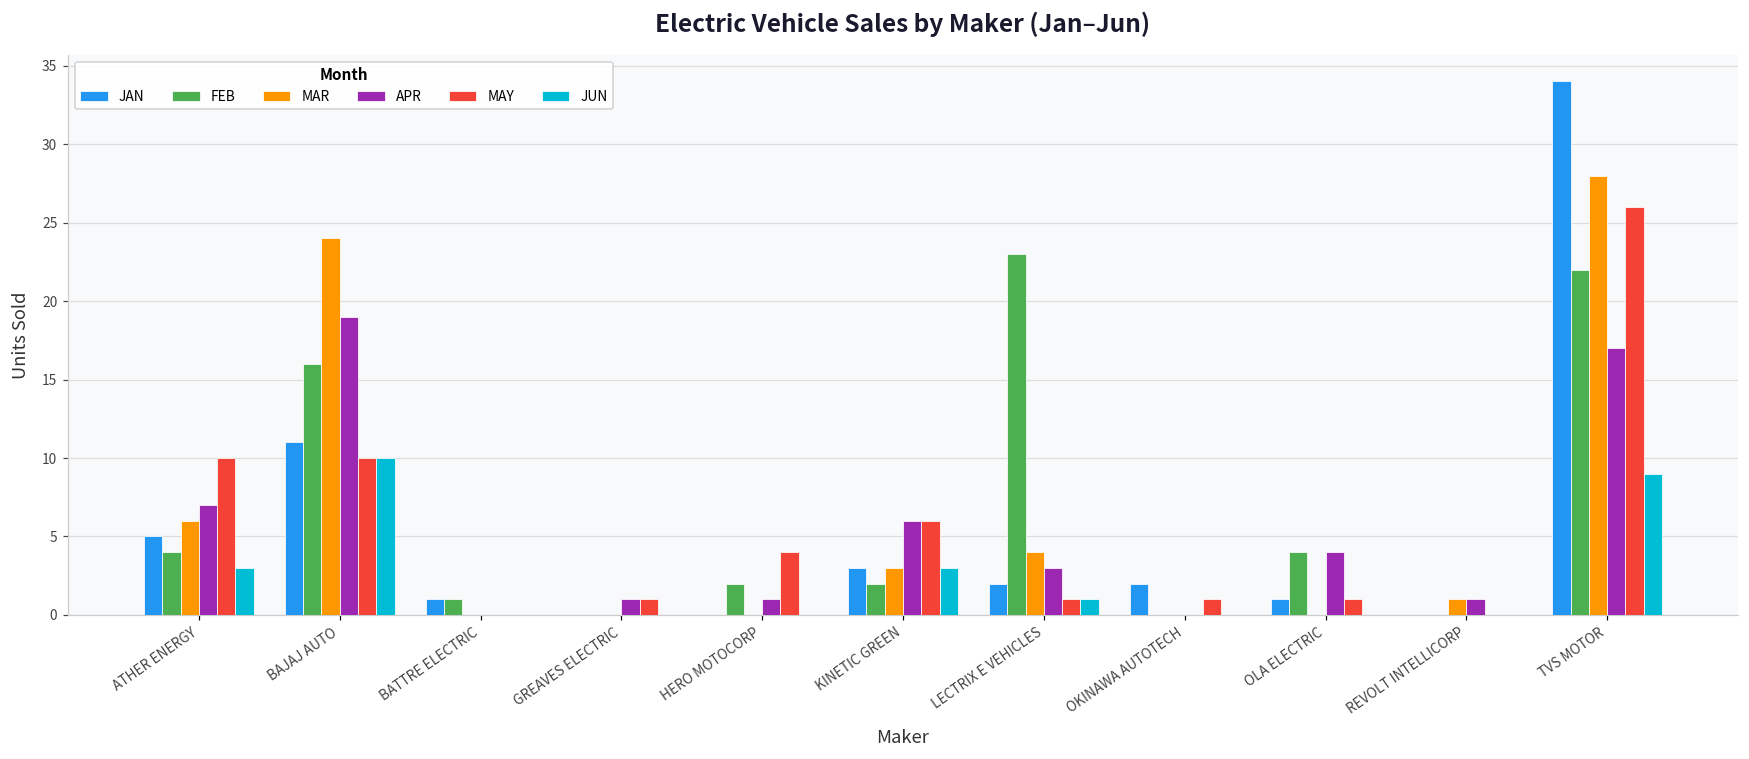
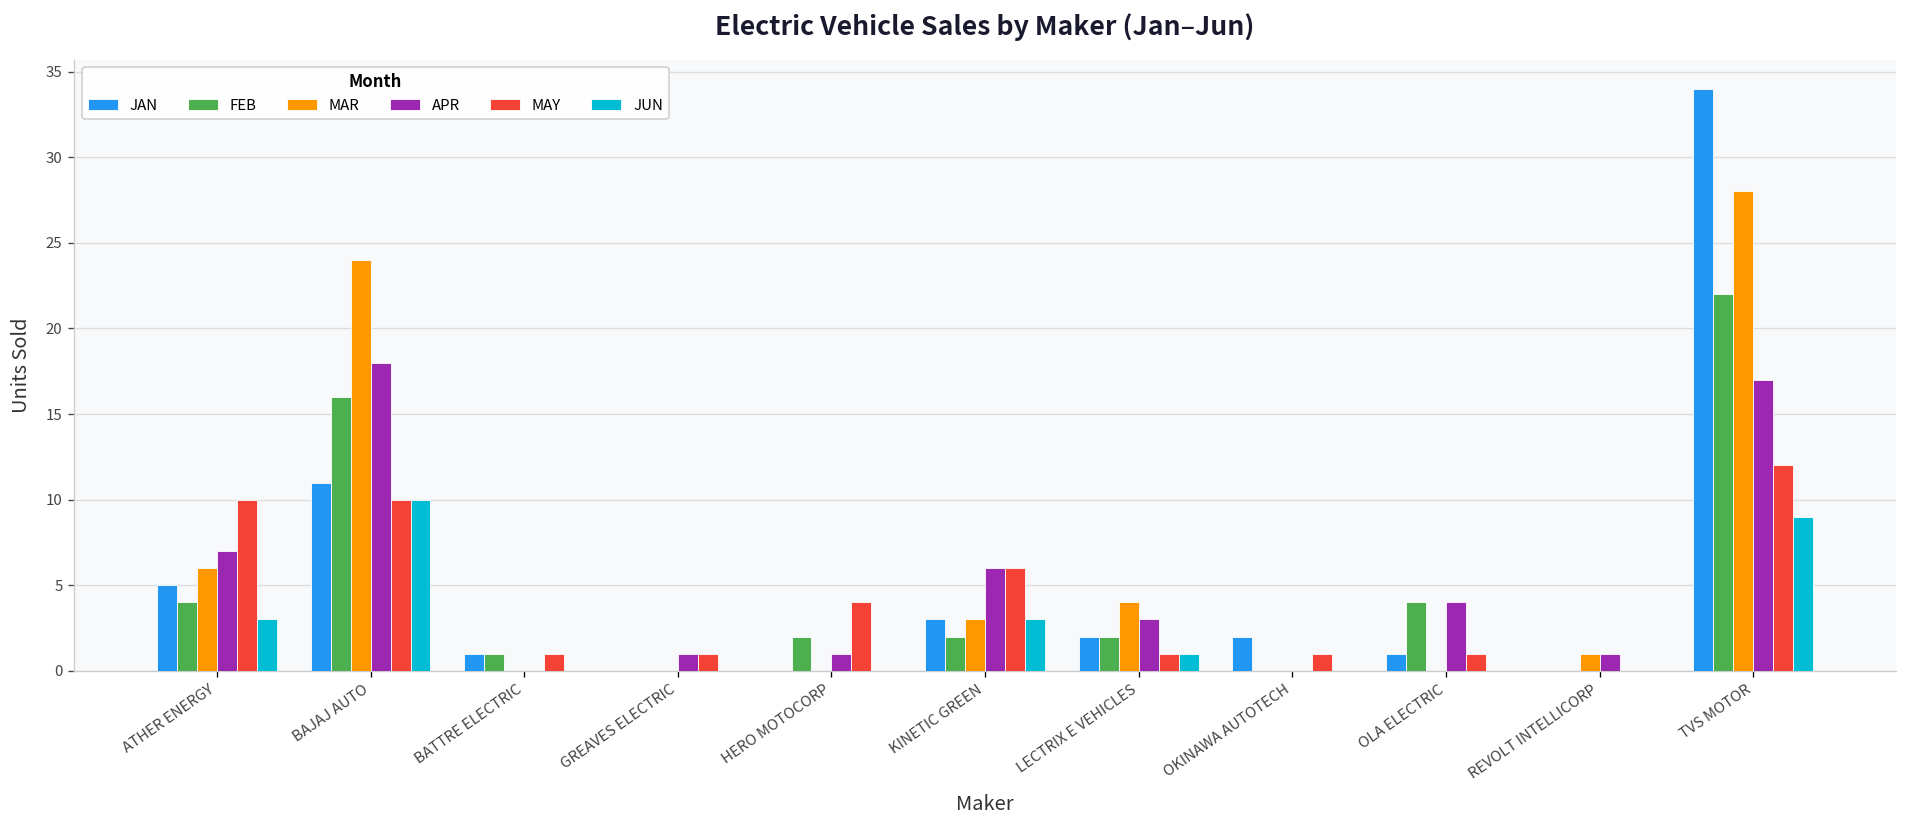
  {
    "FEB": {
      "ATHER ENERGY": 4,
      "BAJAJ AUTO": 16,
      "BATTRE ELECTRIC": 1,
      "GREAVES ELECTRIC": 0,
      "HERO MOTOCORP": 2,
      "KINETIC GREEN": 2,
-     "LECTRIX E VEHICLES": 23,
+     "LECTRIX E VEHICLES": 2,
      "OKINAWA AUTOTECH": 0,
      "OLA ELECTRIC": 4,
      "REVOLT INTELLICORP": 0,
      "TVS MOTOR": 22
    },
    "MAR": {
      "ATHER ENERGY": 6,
      "BAJAJ AUTO": 24,
      "BATTRE ELECTRIC": 0,
      "GREAVES ELECTRIC": 0,
      "HERO MOTOCORP": 0,
      "KINETIC GREEN": 3,
      "LECTRIX E VEHICLES": 4,
      "OKINAWA AUTOTECH": 0,
      "OLA ELECTRIC": 0,
      "REVOLT INTELLICORP": 1,
      "TVS MOTOR": 28
    },
    "APR": {
      "ATHER ENERGY": 7,
-     "BAJAJ AUTO": 19,
+     "BAJAJ AUTO": 18,
      "BATTRE ELECTRIC": 0,
      "GREAVES ELECTRIC": 1,
      "HERO MOTOCORP": 1,
      "KINETIC GREEN": 6,
      "LECTRIX E VEHICLES": 3,
      "OKINAWA AUTOTECH": 0,
      "OLA ELECTRIC": 4,
      "REVOLT INTELLICORP": 1,
      "TVS MOTOR": 17
    },
    "MAY": {
      "ATHER ENERGY": 10,
      "BAJAJ AUTO": 10,
-     "BATTRE ELECTRIC": 0,
+     "BATTRE ELECTRIC": 1,
      "GREAVES ELECTRIC": 1,
      "HERO MOTOCORP": 4,
      "KINETIC GREEN": 6,
      "LECTRIX E VEHICLES": 1,
      "OKINAWA AUTOTECH": 1,
      "OLA ELECTRIC": 1,
      "REVOLT INTELLICORP": 0,
-     "TVS MOTOR": 26
+     "TVS MOTOR": 12
    }
  }
